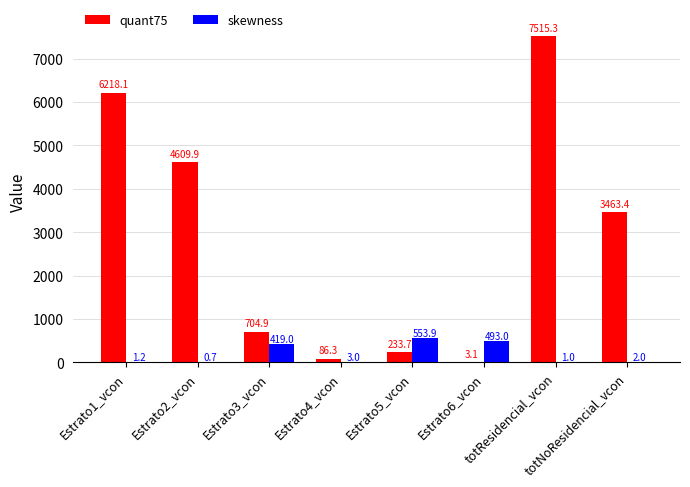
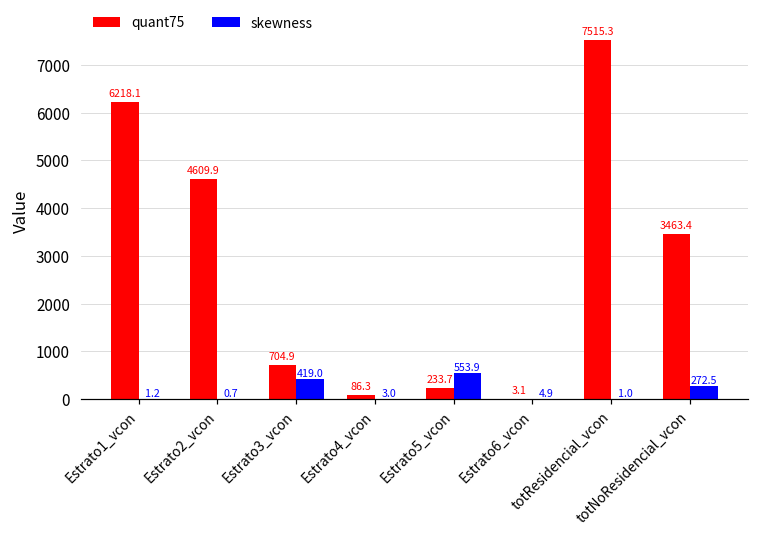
  {
    "quant75": {
      "Estrato1_vcon": 6218.1,
      "Estrato2_vcon": 4609.9,
      "Estrato3_vcon": 704.9,
      "Estrato4_vcon": 86.3,
      "Estrato5_vcon": 233.7,
      "Estrato6_vcon": 3.1,
      "totResidencial_vcon": 7515.3,
      "totNoResidencial_vcon": 3463.4
    },
    "skewness": {
      "Estrato1_vcon": 1.2,
      "Estrato2_vcon": 0.7,
      "Estrato3_vcon": 419.0,
      "Estrato4_vcon": 3.0,
      "Estrato5_vcon": 553.9,
-     "Estrato6_vcon": 493.0,
+     "Estrato6_vcon": 4.9,
      "totResidencial_vcon": 1.0,
-     "totNoResidencial_vcon": 2.0
+     "totNoResidencial_vcon": 272.5
    }
  }
